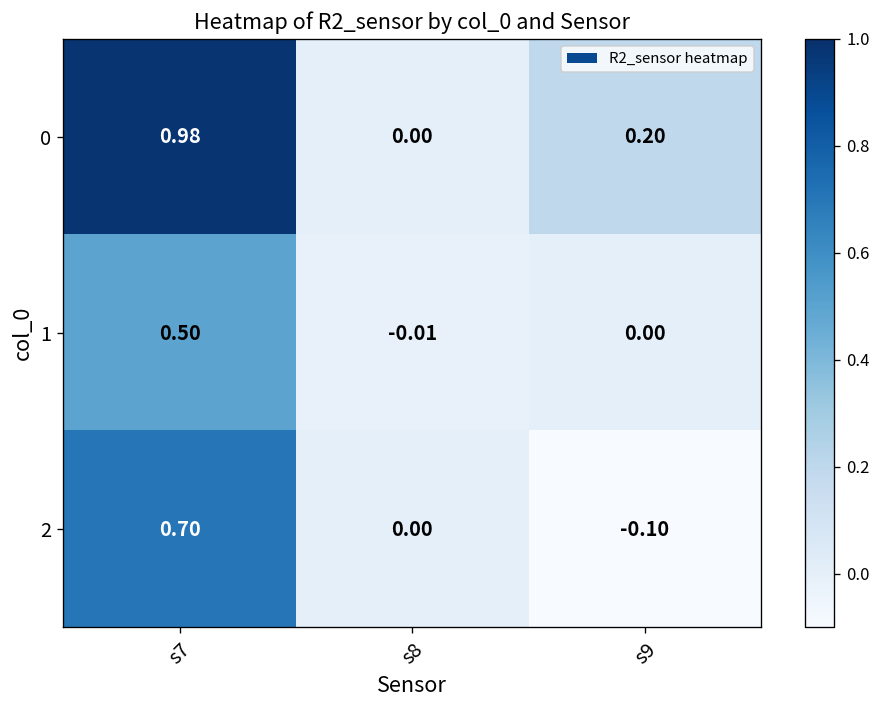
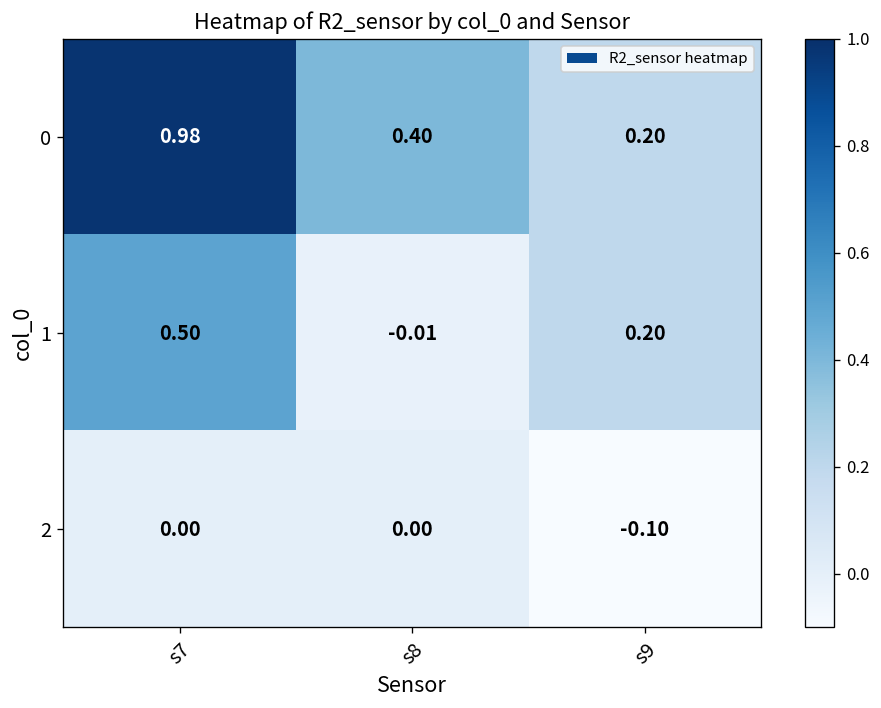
  {
    "0": {
      "s7": 0.98,
-     "s8": 0.00,
+     "s8": 0.40,
      "s9": 0.20
    },
    "1": {
      "s7": 0.50,
      "s8": -0.01,
-     "s9": 0.00
+     "s9": 0.20
    },
    "2": {
-     "s7": 0.70,
+     "s7": 0.00,
      "s8": 0.00,
      "s9": -0.10
    }
  }
